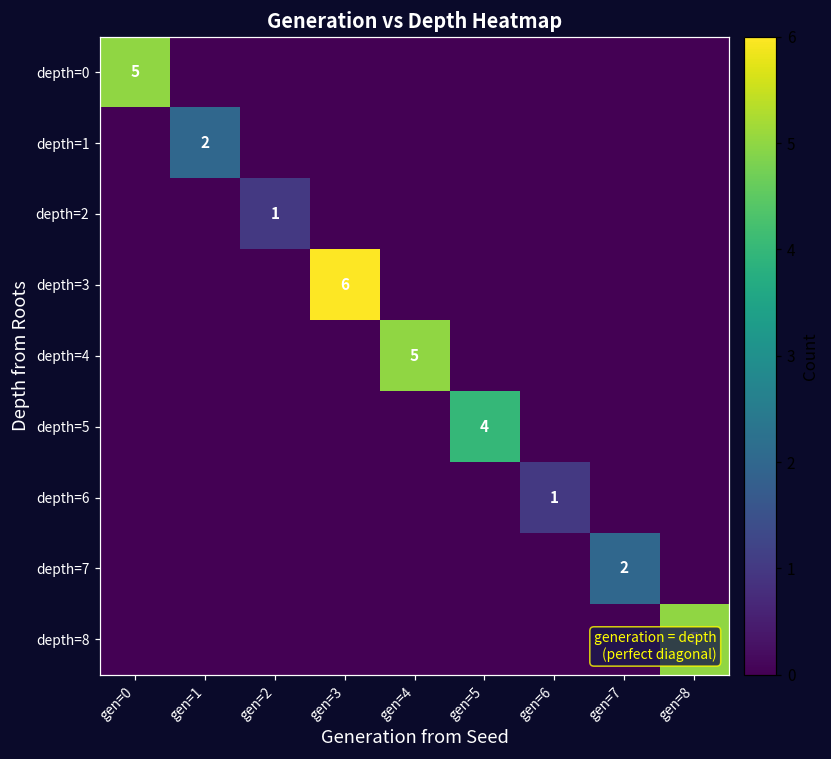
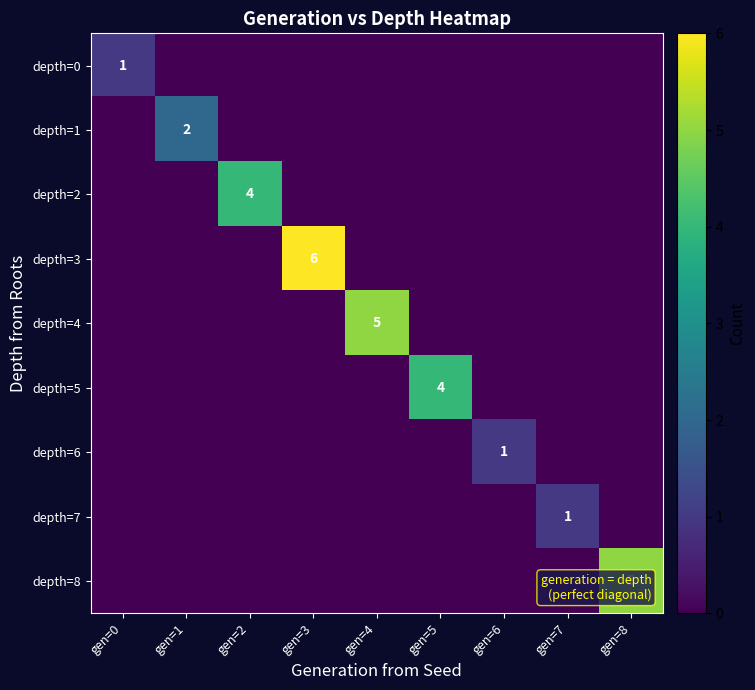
  {
    "depth=0": {
-     "gen=0": 5
+     "gen=0": 1
    },
    "depth=1": {
      "gen=1": 2
    },
    "depth=2": {
-     "gen=2": 1
+     "gen=2": 4
    },
    "depth=3": {
      "gen=3": 6
    },
    "depth=4": {
      "gen=4": 5
    },
    "depth=5": {
      "gen=5": 4
    },
    "depth=6": {
      "gen=6": 1
    },
    "depth=7": {
-     "gen=7": 2
+     "gen=7": 1
    }
  }
